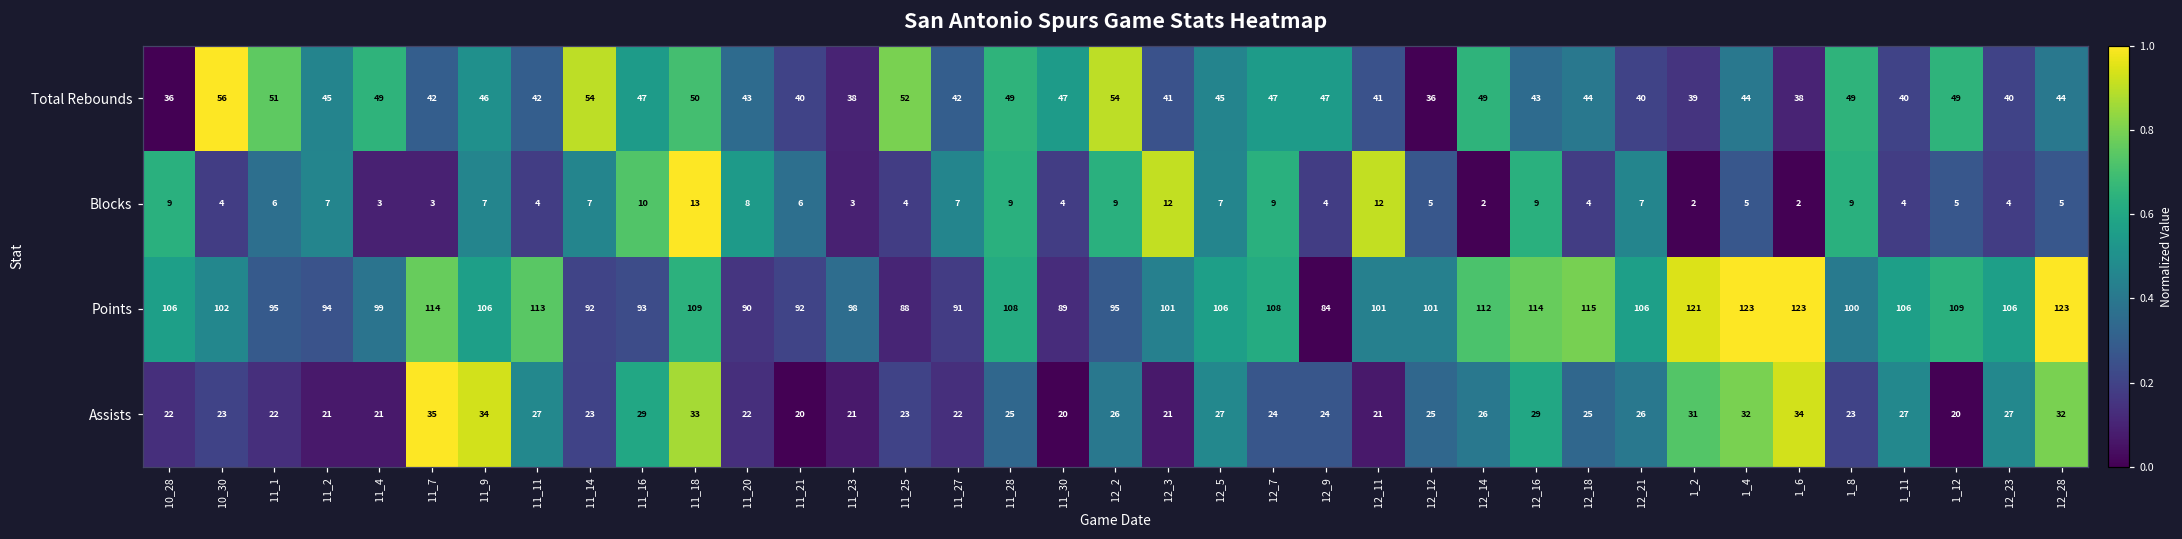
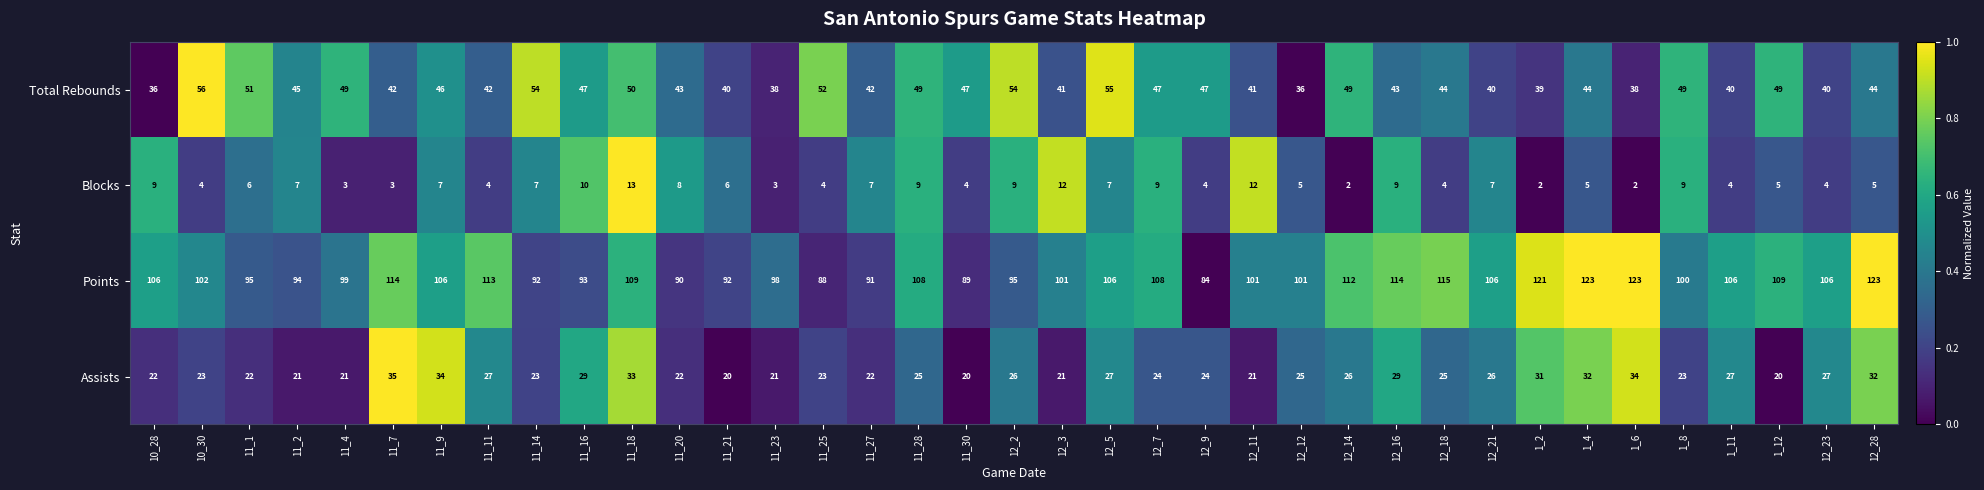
  {
    "Total Rebounds": {
      "10_28": 36,
      "10_30": 56,
      "11_1": 51,
      "11_2": 45,
      "11_4": 49,
      "11_7": 42,
      "11_9": 46,
      "11_11": 42,
      "11_14": 54,
      "11_16": 47,
      "11_18": 50,
      "11_20": 43,
      "11_21": 40,
      "11_23": 38,
      "11_25": 52,
      "11_27": 42,
      "11_28": 49,
      "11_30": 47,
      "12_2": 54,
      "12_3": 41,
-     "12_5": 45,
+     "12_5": 55,
      "12_7": 47,
      "12_9": 47,
      "12_11": 41,
      "12_12": 36,
      "12_14": 49,
      "12_16": 43,
      "12_18": 44,
      "12_21": 40,
      "1_2": 39,
      "1_4": 44,
      "1_6": 38,
      "1_8": 49,
      "1_11": 40,
      "1_12": 49,
      "12_23": 40,
      "12_28": 44
    },
    "Blocks": {
      "10_28": 9,
      "10_30": 4,
      "11_1": 6,
      "11_2": 7,
      "11_4": 3,
      "11_7": 3,
      "11_9": 7,
      "11_11": 4,
      "11_14": 7,
      "11_16": 10,
      "11_18": 13,
      "11_20": 8,
      "11_21": 6,
      "11_23": 3,
      "11_25": 4,
      "11_27": 7,
      "11_28": 9,
      "11_30": 4,
      "12_2": 9,
      "12_3": 12,
      "12_5": 7,
      "12_7": 9,
      "12_9": 4,
      "12_11": 12,
      "12_12": 5,
      "12_14": 2,
      "12_16": 9,
      "12_18": 4,
      "12_21": 7,
      "1_2": 2,
      "1_4": 5,
      "1_6": 2,
      "1_8": 9,
      "1_11": 4,
      "1_12": 5,
      "12_23": 4,
      "12_28": 5
    },
    "Points": {
      "10_28": 106,
      "10_30": 102,
      "11_1": 95,
      "11_2": 94,
      "11_4": 99,
      "11_7": 114,
      "11_9": 106,
      "11_11": 113,
      "11_14": 92,
      "11_16": 93,
      "11_18": 109,
      "11_20": 90,
      "11_21": 92,
      "11_23": 98,
      "11_25": 88,
      "11_27": 91,
      "11_28": 108,
      "11_30": 89,
      "12_2": 95,
      "12_3": 101,
      "12_5": 106,
      "12_7": 108,
      "12_9": 84,
      "12_11": 101,
      "12_12": 101,
      "12_14": 112,
      "12_16": 114,
      "12_18": 115,
      "12_21": 106,
      "1_2": 121,
      "1_4": 123,
      "1_6": 123,
      "1_8": 100,
      "1_11": 106,
      "1_12": 109,
      "12_23": 106,
      "12_28": 123
    },
    "Assists": {
      "10_28": 22,
      "10_30": 23,
      "11_1": 22,
      "11_2": 21,
      "11_4": 21,
      "11_7": 35,
      "11_9": 34,
      "11_11": 27,
      "11_14": 23,
      "11_16": 29,
      "11_18": 33,
      "11_20": 22,
      "11_21": 20,
      "11_23": 21,
      "11_25": 23,
      "11_27": 22,
      "11_28": 25,
      "11_30": 20,
      "12_2": 26,
      "12_3": 21,
      "12_5": 27,
      "12_7": 24,
      "12_9": 24,
      "12_11": 21,
      "12_12": 25,
      "12_14": 26,
      "12_16": 29,
      "12_18": 25,
      "12_21": 26,
      "1_2": 31,
      "1_4": 32,
      "1_6": 34,
      "1_8": 23,
      "1_11": 27,
      "1_12": 20,
      "12_23": 27,
      "12_28": 32
    }
  }
